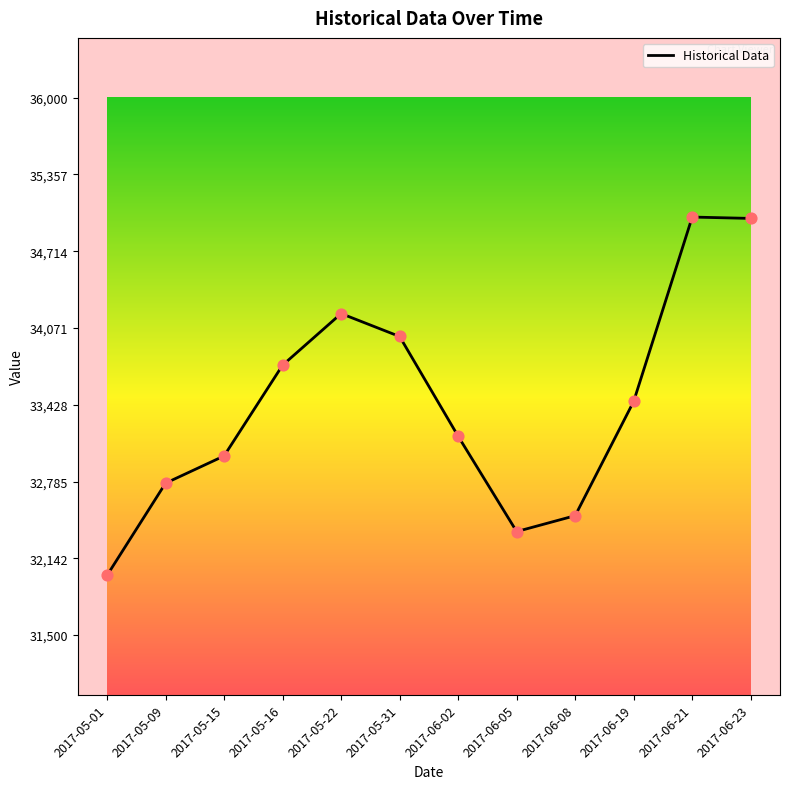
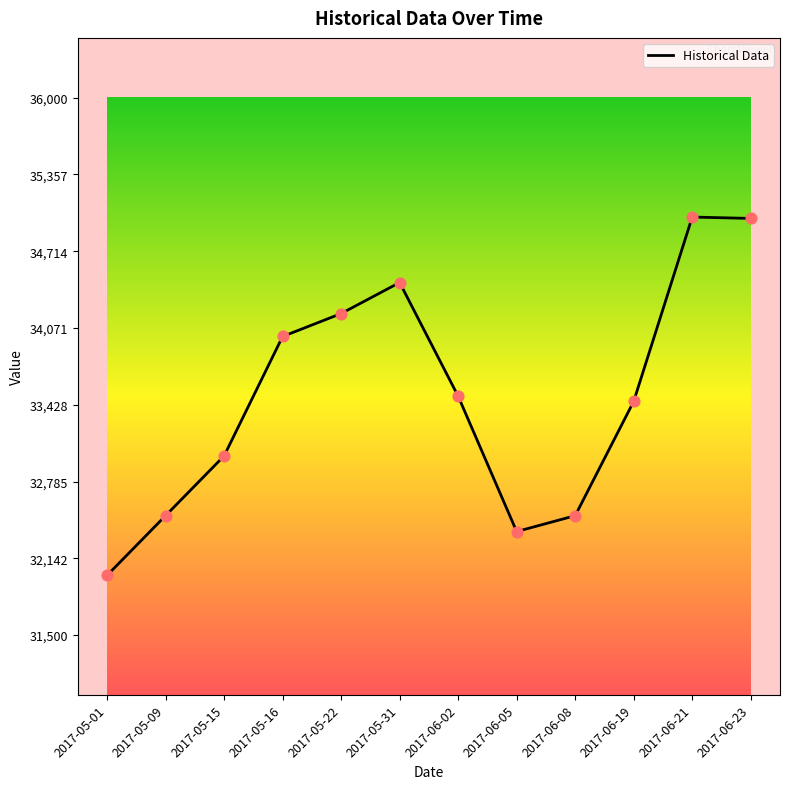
  {
    "2017-05-01": "32,000",
-   "2017-05-09": "32,770",
+   "2017-05-09": "32,500",
    "2017-05-15": "33,000",
-   "2017-05-16": "33,760",
+   "2017-05-16": "34,000",
    "2017-05-22": "34,190",
-   "2017-05-31": "34,000",
-   "2017-06-02": "33,170",
+   "2017-05-31": "34,450",
+   "2017-06-02": "33,500",
    "2017-06-05": "32,370",
    "2017-06-08": "32,500",
    "2017-06-19": "33,460",
    "2017-06-21": "35,000",
    "2017-06-23": "34,990"
  }
